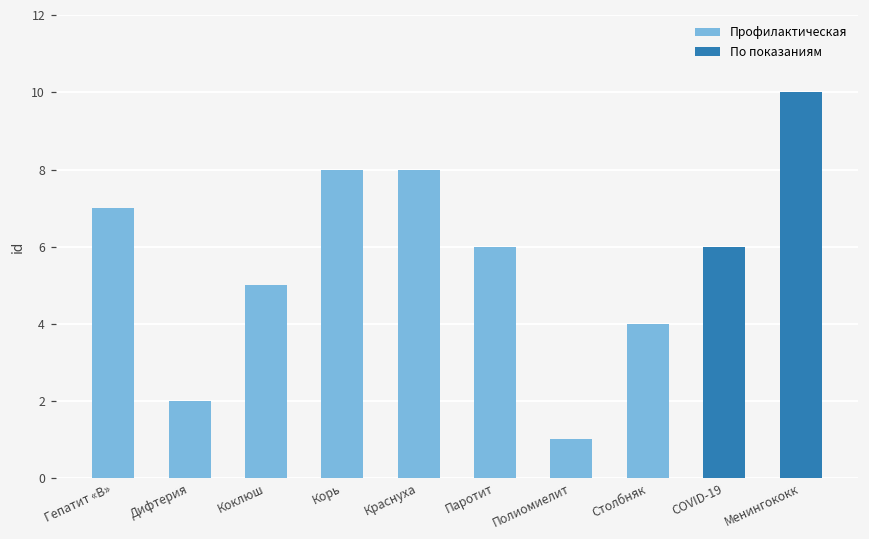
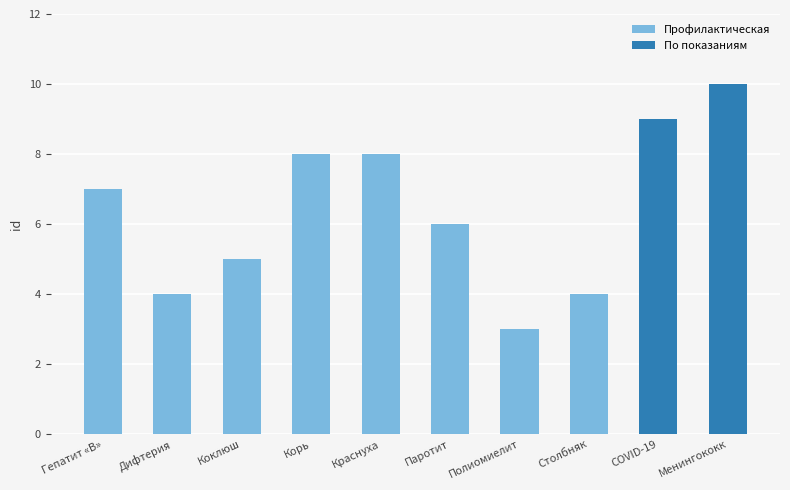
  {
    "Профилактическая": {
      "Гепатит «В»": 7,
-     "Дифтерия": 2,
+     "Дифтерия": 4,
      "Коклюш": 5,
      "Корь": 8,
      "Краснуха": 8,
      "Паротит": 6,
-     "Полиомиелит": 1,
+     "Полиомиелит": 3,
      "Столбняк": 4
    },
    "По показаниям": {
-     "COVID-19": 6,
+     "COVID-19": 9,
      "Менингококк": 10
    }
  }
